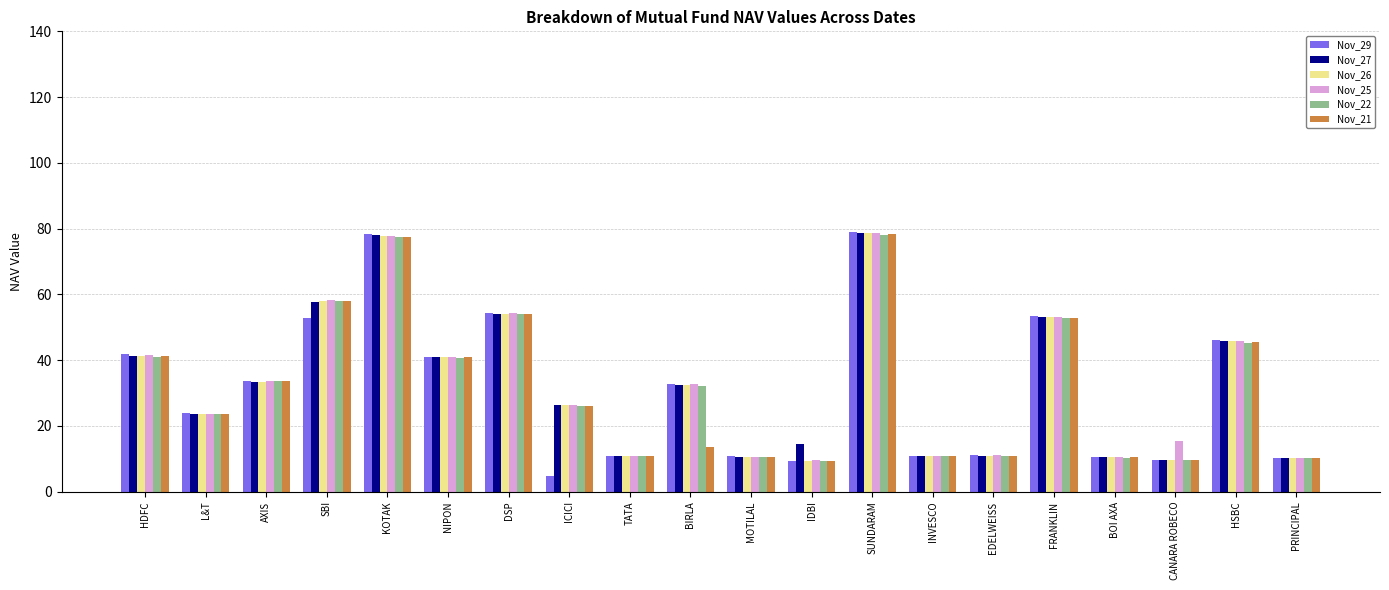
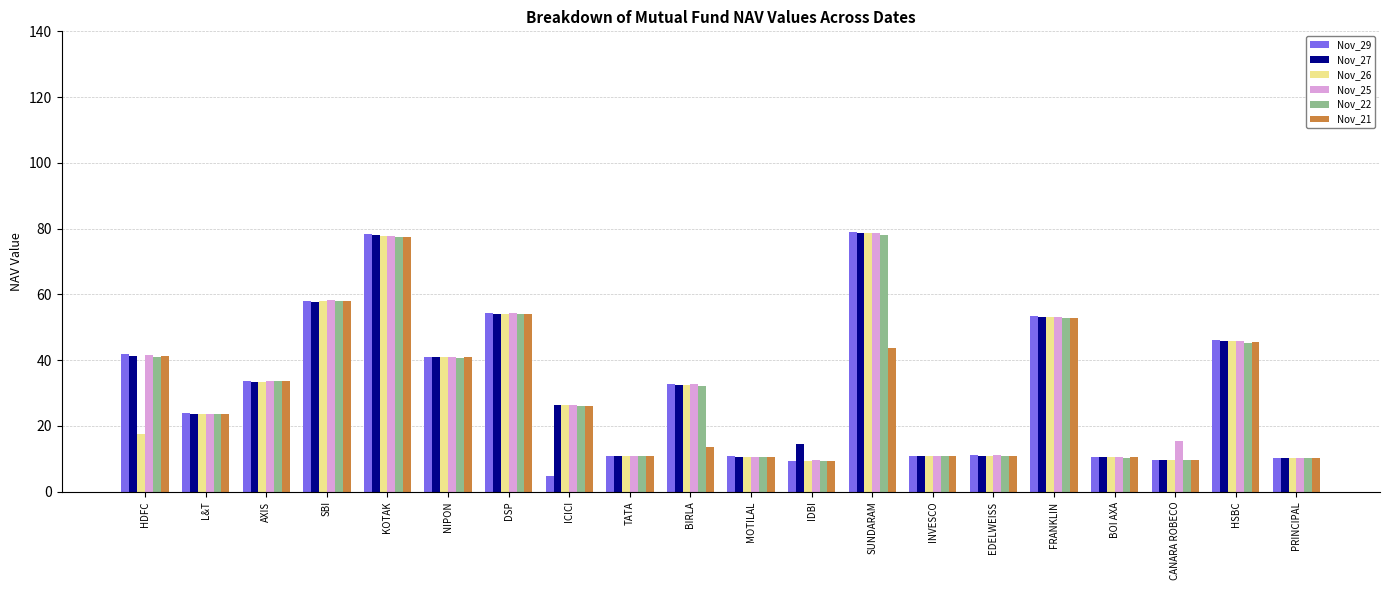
  {
    "Nov_29": {
      "HDFC": 42,
      "L&T": 24,
      "AXIS": 34,
-     "SBI": 53,
+     "SBI": 58,
      "KOTAK": 78,
      "NIPON": 41,
      "DSP": 54,
      "ICICI": 5,
      "TATA": 11,
      "BIRLA": 33,
      "MOTILAL": 11,
      "IDBI": 9,
      "SUNDARAM": 79,
      "INVESCO": 11,
      "EDELWEISS": 11,
      "FRANKLIN": 54,
      "BOI AXA": 10,
      "CANARA ROBECO": 10,
      "HSBC": 46,
      "PRINCIPAL": 10
    },
    "Nov_27": {
      "HDFC": 41,
      "L&T": 24,
      "AXIS": 33,
      "SBI": 58,
      "KOTAK": 78,
      "NIPON": 41,
      "DSP": 54,
      "ICICI": 26,
      "TATA": 11,
      "BIRLA": 32,
      "MOTILAL": 11,
      "IDBI": 15,
      "SUNDARAM": 79,
      "INVESCO": 11,
      "EDELWEISS": 11,
      "FRANKLIN": 53,
      "BOI AXA": 10,
      "CANARA ROBECO": 10,
      "HSBC": 46,
      "PRINCIPAL": 10
    },
    "Nov_26": {
-     "HDFC": 41,
+     "HDFC": 18,
      "L&T": 24,
      "AXIS": 33,
      "SBI": 58,
      "KOTAK": 78,
      "NIPON": 41,
      "DSP": 54,
      "ICICI": 26,
      "TATA": 11,
      "BIRLA": 32,
      "MOTILAL": 11,
      "IDBI": 9,
      "SUNDARAM": 79,
      "INVESCO": 11,
      "EDELWEISS": 11,
      "FRANKLIN": 53,
      "BOI AXA": 10,
      "CANARA ROBECO": 10,
      "HSBC": 46,
      "PRINCIPAL": 10
    },
    "Nov_25": {
      "HDFC": 42,
      "L&T": 24,
      "AXIS": 34,
      "SBI": 58,
      "KOTAK": 78,
      "NIPON": 41,
      "DSP": 54,
      "ICICI": 26,
      "TATA": 11,
      "BIRLA": 33,
      "MOTILAL": 11,
      "IDBI": 9,
      "SUNDARAM": 79,
      "INVESCO": 11,
      "EDELWEISS": 11,
      "FRANKLIN": 53,
      "BOI AXA": 10,
      "CANARA ROBECO": 15,
      "HSBC": 46,
      "PRINCIPAL": 10
    },
    "Nov_22": {
      "HDFC": 41,
      "L&T": 24,
      "AXIS": 34,
      "SBI": 58,
      "KOTAK": 77,
      "NIPON": 41,
      "DSP": 54,
      "ICICI": 26,
      "TATA": 11,
      "BIRLA": 32,
      "MOTILAL": 11,
      "IDBI": 9,
      "SUNDARAM": 78,
      "INVESCO": 11,
      "EDELWEISS": 11,
      "FRANKLIN": 53,
      "BOI AXA": 10,
      "CANARA ROBECO": 10,
      "HSBC": 45,
      "PRINCIPAL": 10
    },
    "Nov_21": {
      "HDFC": 41,
      "L&T": 24,
      "AXIS": 34,
      "SBI": 58,
      "KOTAK": 77,
      "NIPON": 41,
      "DSP": 54,
      "ICICI": 26,
      "TATA": 11,
      "BIRLA": 14,
      "MOTILAL": 11,
      "IDBI": 9,
-     "SUNDARAM": 78,
+     "SUNDARAM": 44,
      "INVESCO": 11,
      "EDELWEISS": 11,
      "FRANKLIN": 53,
      "BOI AXA": 10,
      "CANARA ROBECO": 10,
      "HSBC": 46,
      "PRINCIPAL": 10
    }
  }
